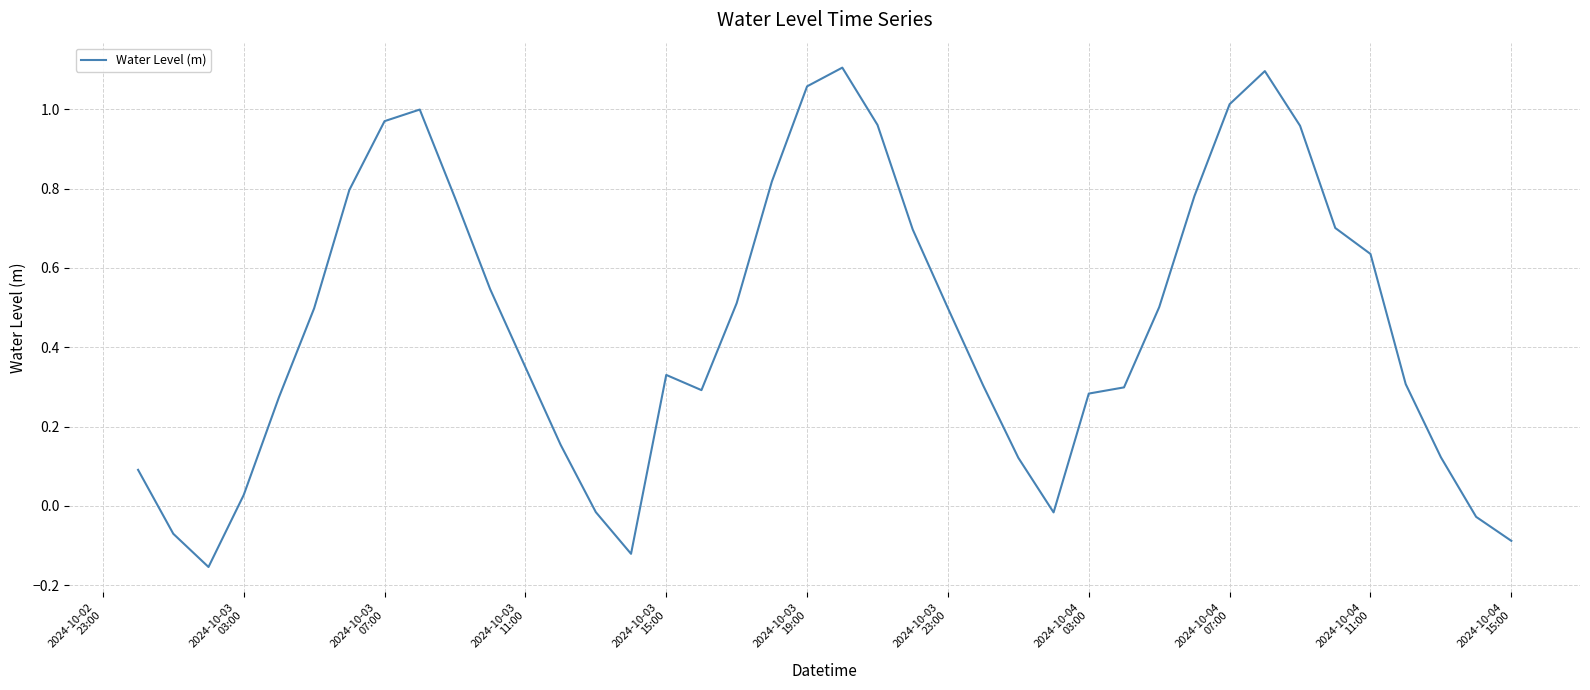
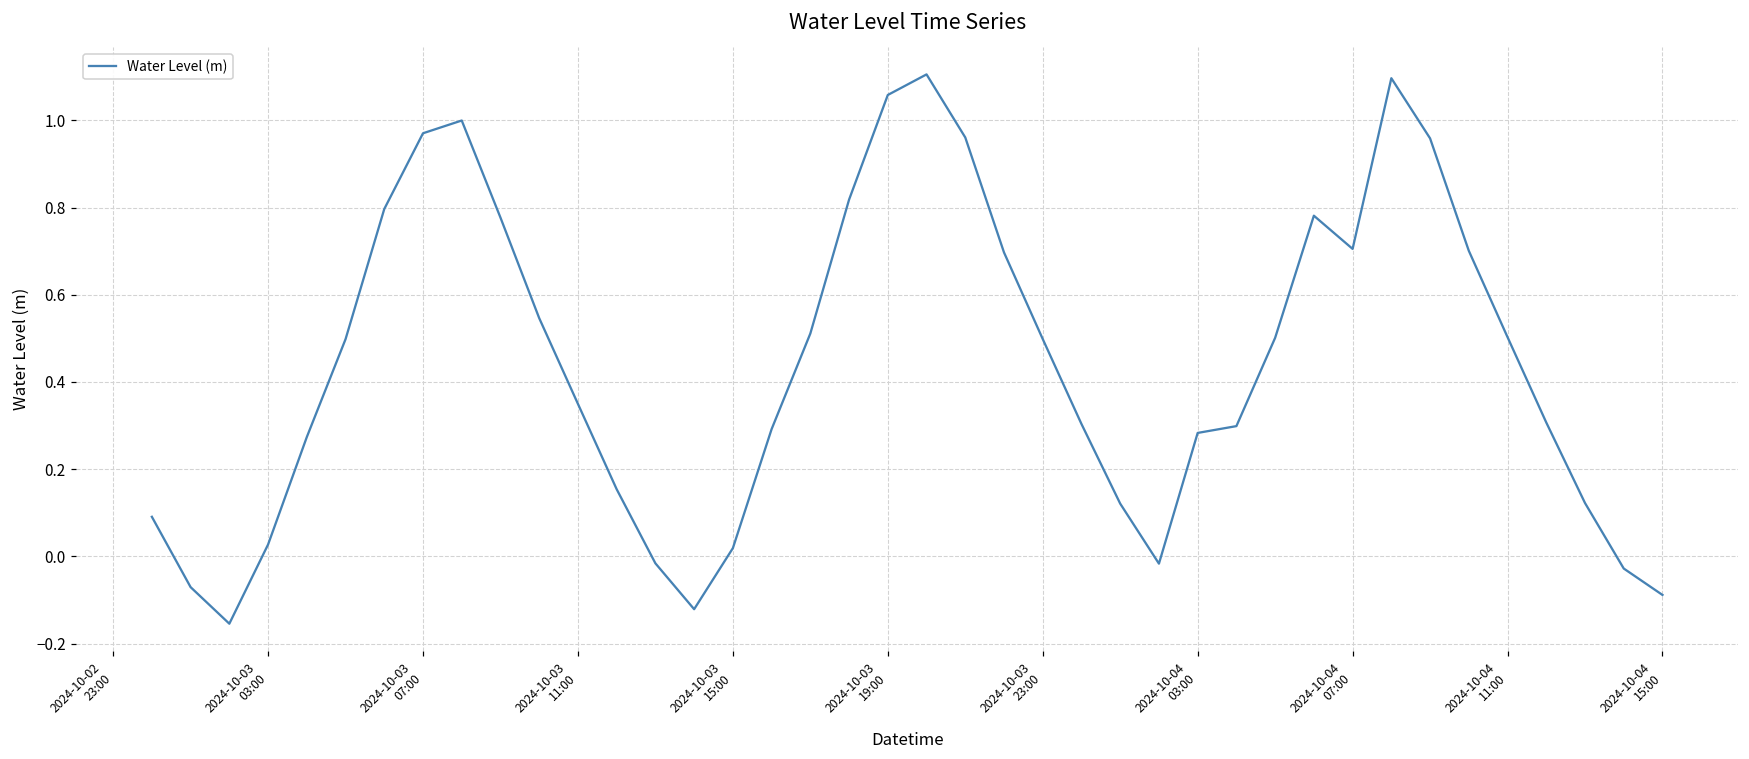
  {
    "2024-10-03 03:00": 0.03,
    "2024-10-03 07:00": 0.97,
    "2024-10-03 11:00": 0.35,
-   "2024-10-03 15:00": 0.33,
+   "2024-10-03 15:00": 0.02,
    "2024-10-03 19:00": 1.06,
    "2024-10-03 23:00": 0.50,
    "2024-10-04 03:00": 0.28,
-   "2024-10-04 07:00": 1.01,
-   "2024-10-04 11:00": 0.64,
+   "2024-10-04 07:00": 0.71,
+   "2024-10-04 11:00": 0.50,
    "2024-10-04 15:00": -0.09
  }
